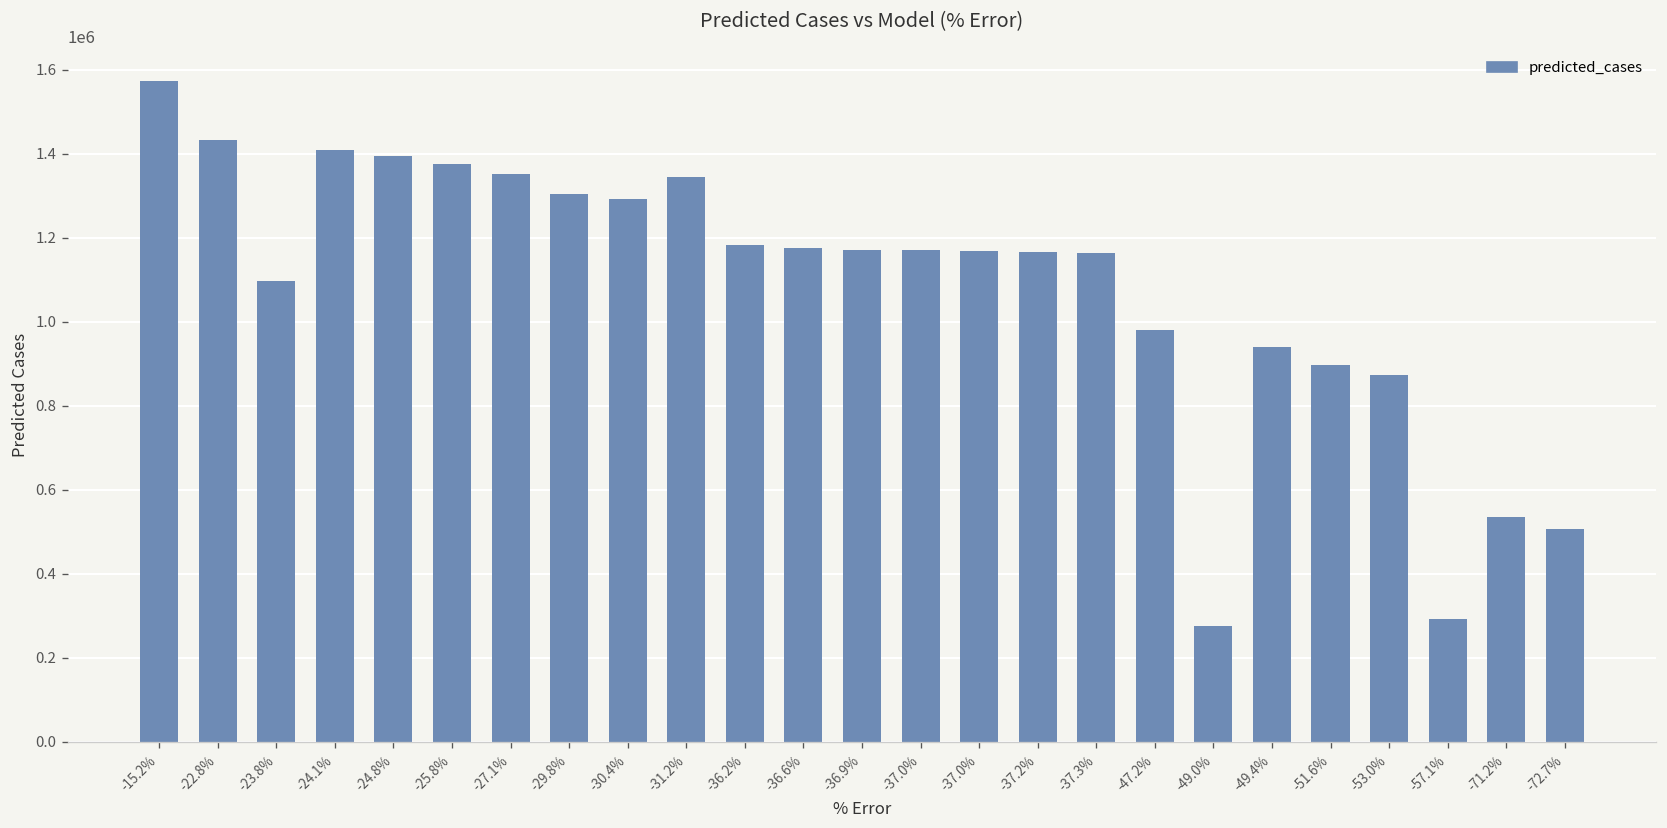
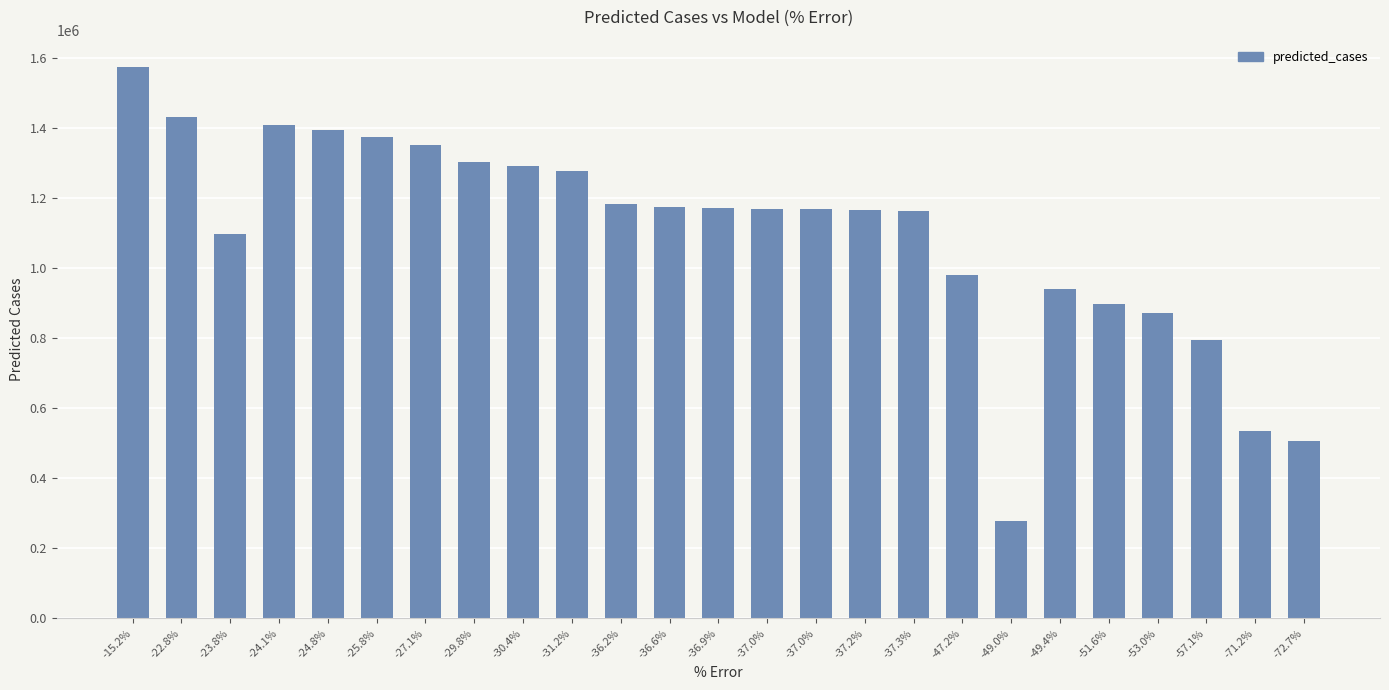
  {
    "-15.2%": 1570000,
    "-22.8%": 1430000,
    "-23.8%": 1100000,
    "-24.1%": 1410000,
    "-24.8%": 1390000,
    "-25.8%": 1380000,
    "-27.1%": 1350000,
    "-29.8%": 1300000,
    "-30.4%": 1290000,
-   "-31.2%": 1350000,
+   "-31.2%": 1280000,
    "-36.2%": 1180000,
    "-36.6%": 1180000,
    "-36.9%": 1170000,
    "-37.2%": 1170000,
    "-37.3%": 1160000,
    "-47.2%": 980000,
    "-49.0%": 280000,
    "-49.4%": 940000,
    "-51.6%": 900000,
    "-53.0%": 870000,
-   "-57.1%": 290000,
+   "-57.1%": 800000,
    "-71.2%": 530000,
    "-72.7%": 510000
  }
